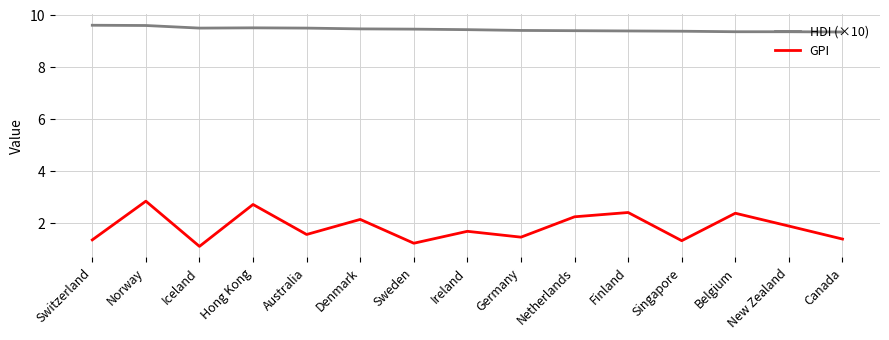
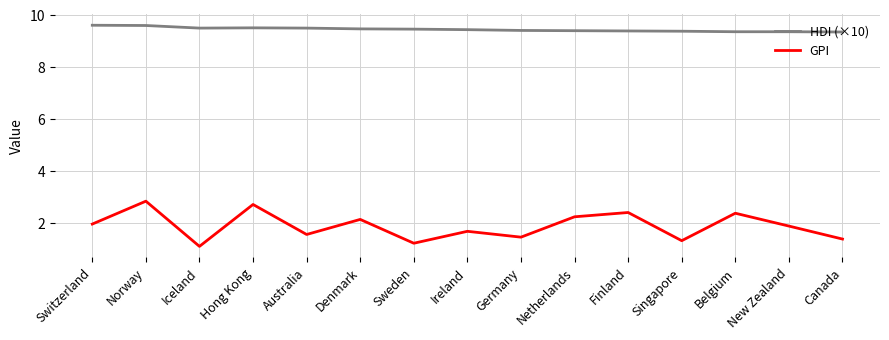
  {
    "HDI (×10)": {
      "Switzerland": 9.6,
      "Norway": 9.6,
      "Iceland": 9.5,
      "Hong Kong": 9.5,
      "Australia": 9.5,
      "Denmark": 9.5,
      "Sweden": 9.5,
      "Ireland": 9.5,
      "Germany": 9.4,
      "Netherlands": 9.4,
      "Finland": 9.4,
      "Singapore": 9.4,
      "Belgium": 9.4,
      "New Zealand": 9.4,
      "Canada": 9.4
    },
    "GPI": {
-     "Switzerland": 1.4,
+     "Switzerland": 2.0,
      "Norway": 2.8,
      "Iceland": 1.1,
      "Hong Kong": 2.7,
      "Australia": 1.6,
      "Denmark": 2.1,
      "Sweden": 1.2,
      "Ireland": 1.7,
      "Germany": 1.5,
      "Netherlands": 2.2,
      "Finland": 2.4,
      "Singapore": 1.3,
      "Belgium": 2.4,
      "New Zealand": 1.9,
      "Canada": 1.4
    }
  }
